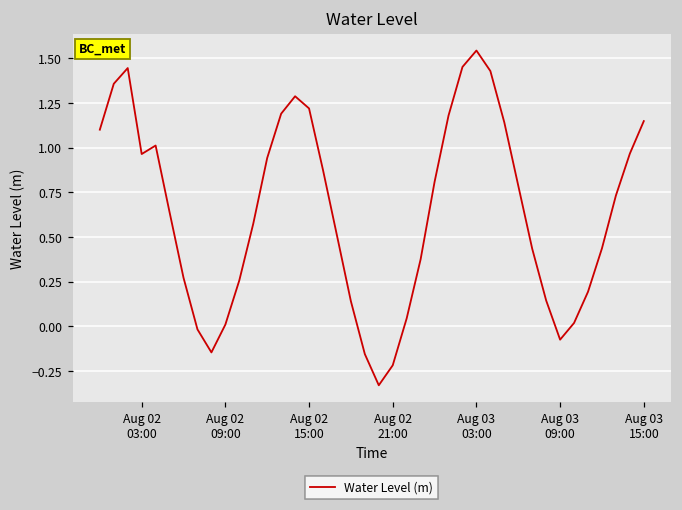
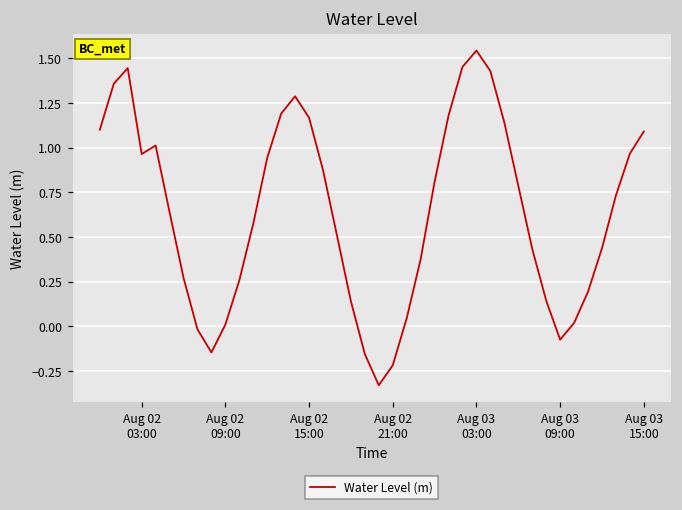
  {
    "Aug 02 03:00": 0.96,
    "Aug 02 09:00": 0.01,
-   "Aug 02 15:00": 1.22,
+   "Aug 02 15:00": 1.17,
    "Aug 02 21:00": -0.22,
    "Aug 03 03:00": 1.54,
    "Aug 03 09:00": -0.07,
-   "Aug 03 15:00": 1.15
+   "Aug 03 15:00": 1.09
  }
